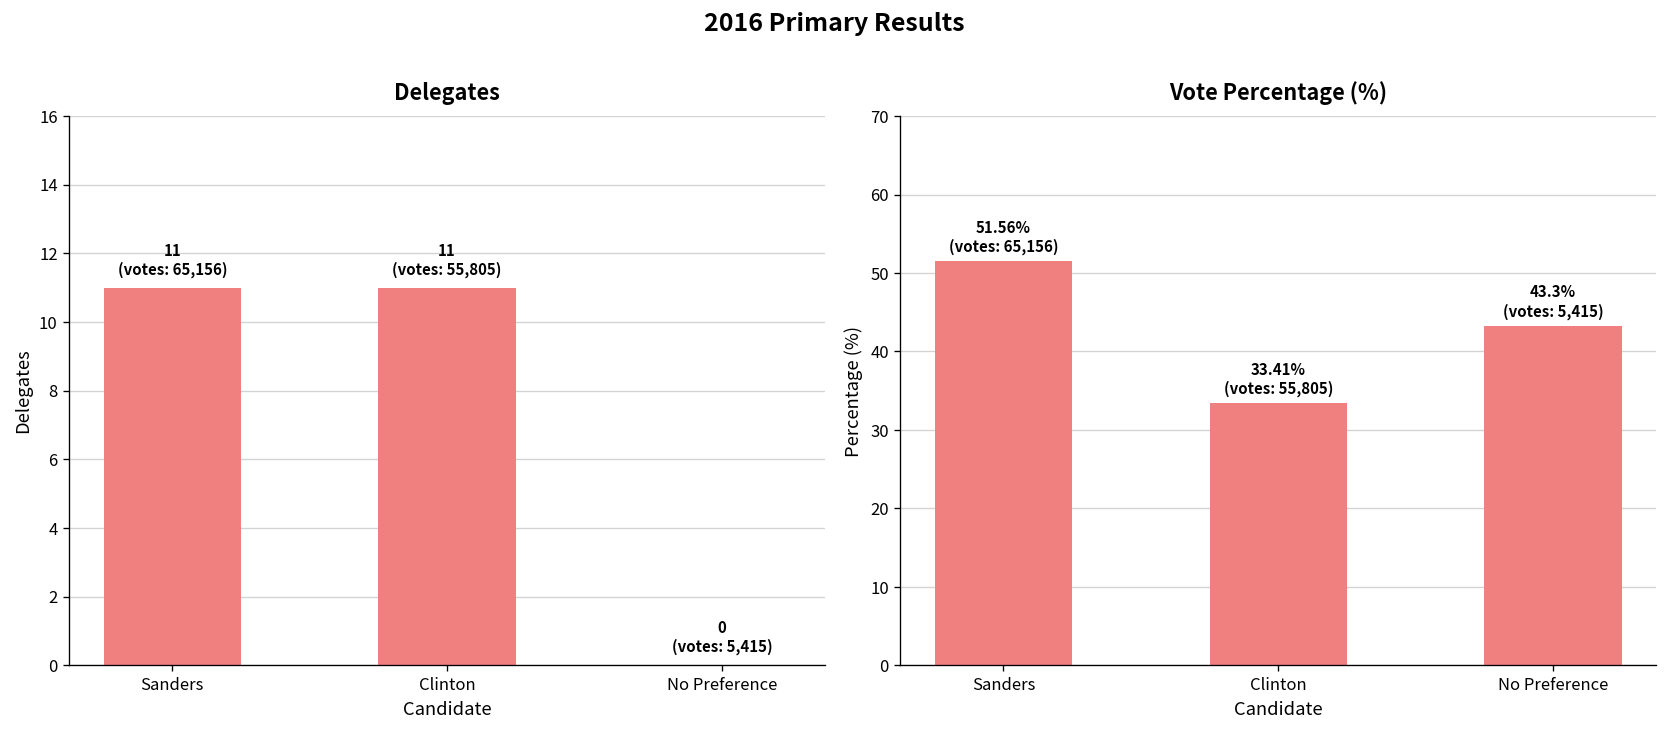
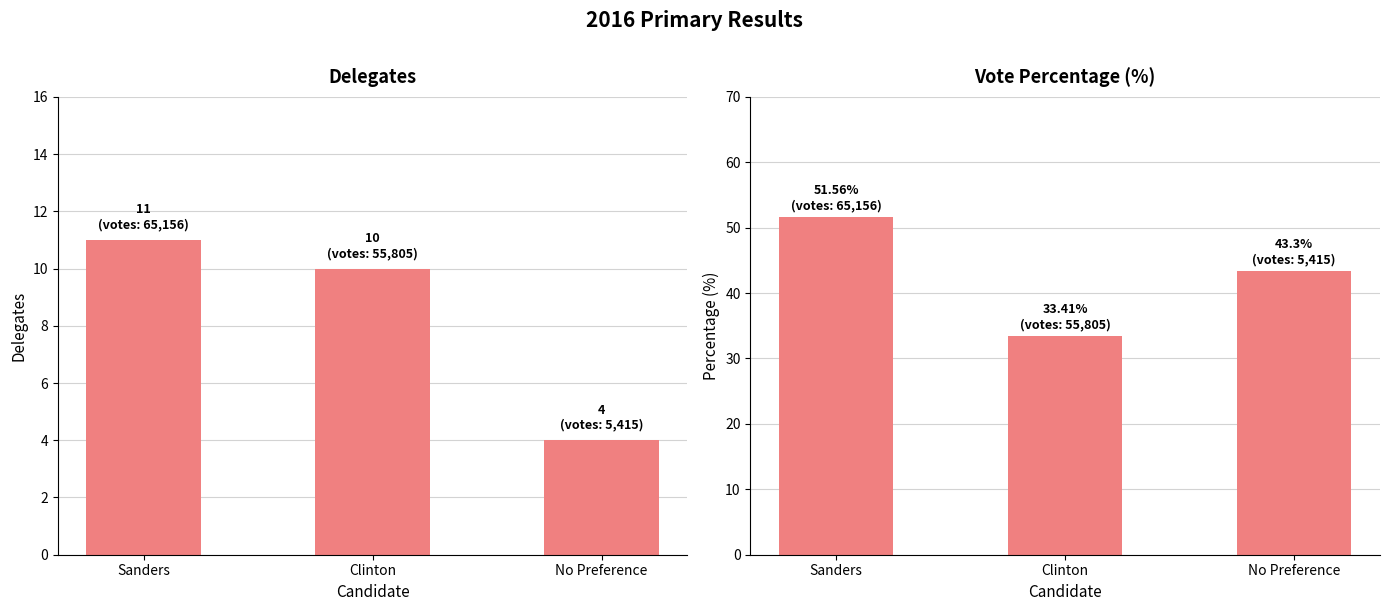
  {
    "Delegates": {
      "Sanders": "11",
-     "Clinton": "11",
-     "No Preference": "0"
+     "Clinton": "10",
+     "No Preference": "4"
    },
    "Vote Percentage (%)": {
      "Sanders": "51.56%",
      "Clinton": "33.41%",
      "No Preference": "43.3%"
    }
  }
